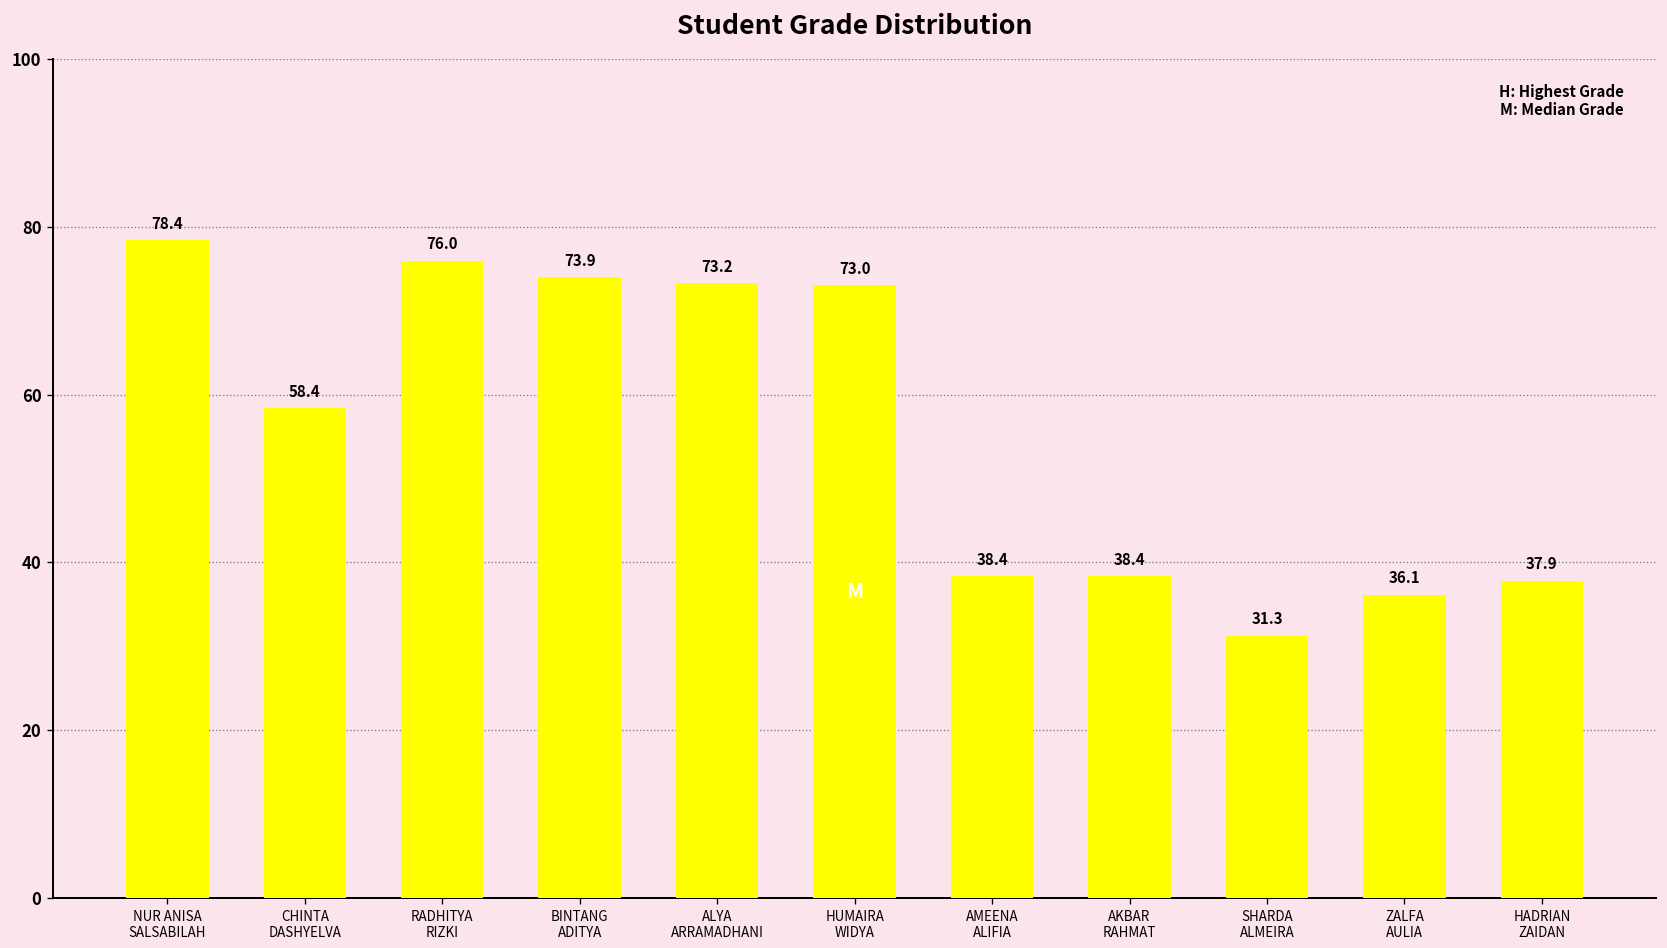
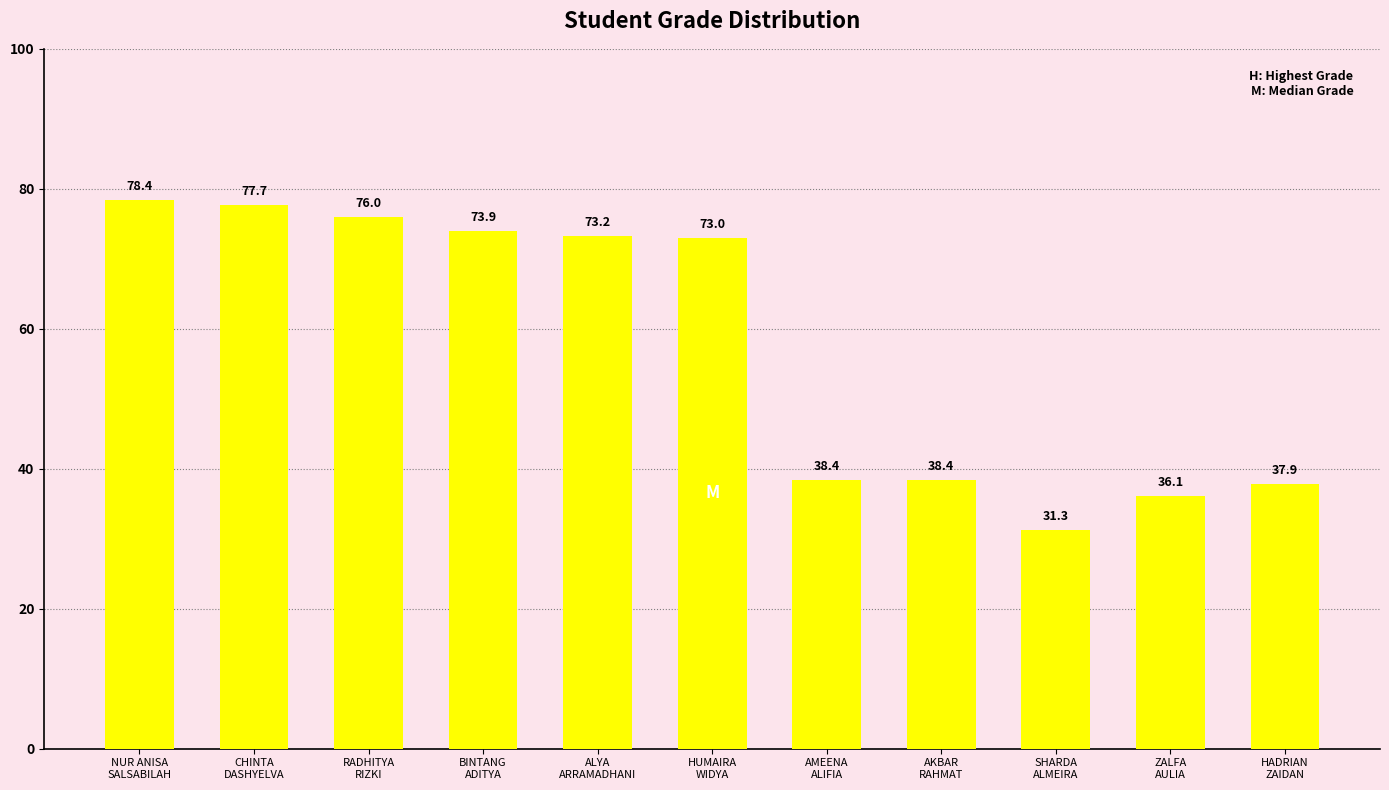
  {
    "NUR ANISA SALSABILAH": 78.4,
-   "CHINTA DASHYELVA": 58.4,
+   "CHINTA DASHYELVA": 77.7,
    "RADHITYA RIZKI": 76.0,
    "BINTANG ADITYA": 73.9,
    "ALYA ARRAMADHANI": 73.2,
    "HUMAIRA WIDYA": 73.0,
    "AMEENA ALIFIA": 38.4,
    "AKBAR RAHMAT": 38.4,
    "SHARDA ALMEIRA": 31.3,
    "ZALFA AULIA": 36.1,
    "HADRIAN ZAIDAN": 37.9
  }
